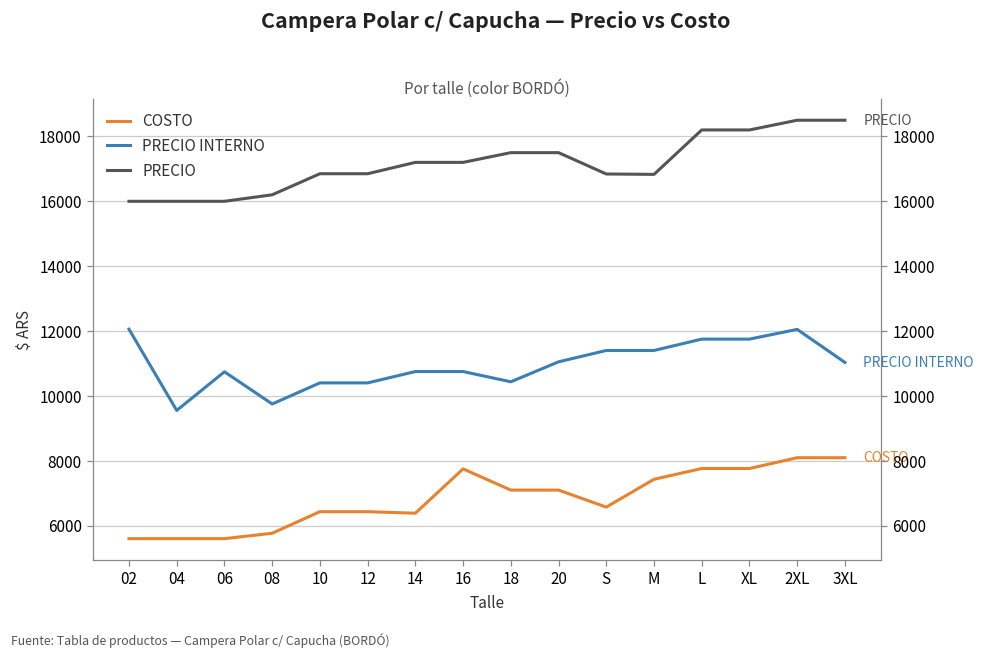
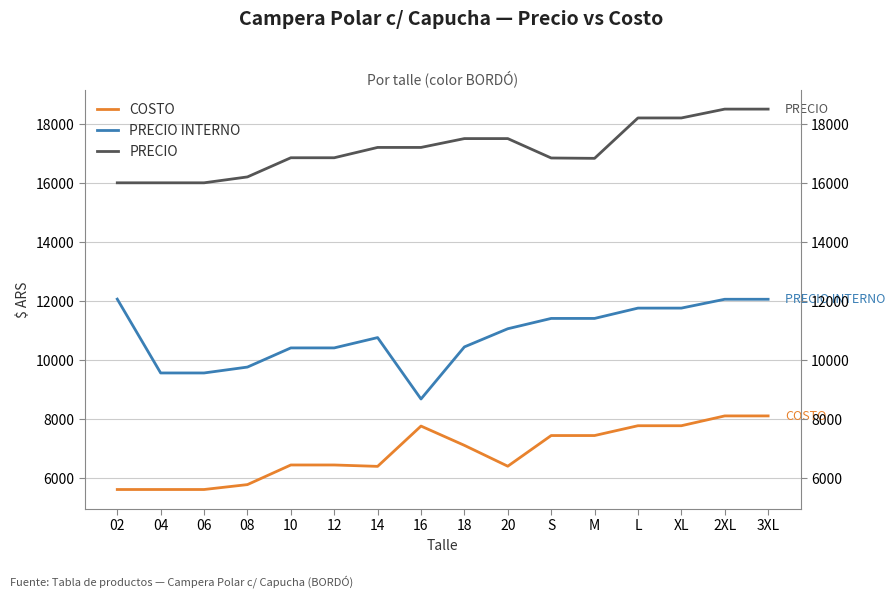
  {
    "COSTO": {
      "02": 5600,
      "04": 5600,
      "06": 5600,
      "08": 5800,
      "10": 6400,
      "12": 6400,
      "14": 6400,
      "16": 7700,
      "18": 7100,
-     "20": 7100,
-     "S": 6600,
+     "20": 6400,
+     "S": 7400,
      "M": 7400,
      "L": 7800,
      "XL": 7800,
      "2XL": 8100,
      "3XL": 8100
    },
    "PRECIO INTERNO": {
      "02": 12100,
      "04": 9600,
-     "06": 10700,
+     "06": 9600,
      "08": 9800,
      "10": 10400,
      "12": 10400,
      "14": 10800,
-     "16": 10800,
+     "16": 8700,
      "18": 10400,
      "20": 11100,
      "S": 11400,
      "M": 11400,
      "L": 11800,
      "XL": 11800,
      "2XL": 12100,
-     "3XL": 11000
+     "3XL": 12100
    },
    "PRECIO": {
      "02": 16000,
      "04": 16000,
      "06": 16000,
      "08": 16200,
      "10": 16900,
      "12": 16900,
      "14": 17200,
      "16": 17200,
      "18": 17500,
      "20": 17500,
      "S": 16800,
      "M": 16800,
      "L": 18200,
      "XL": 18200,
      "2XL": 18500,
      "3XL": 18500
    }
  }
